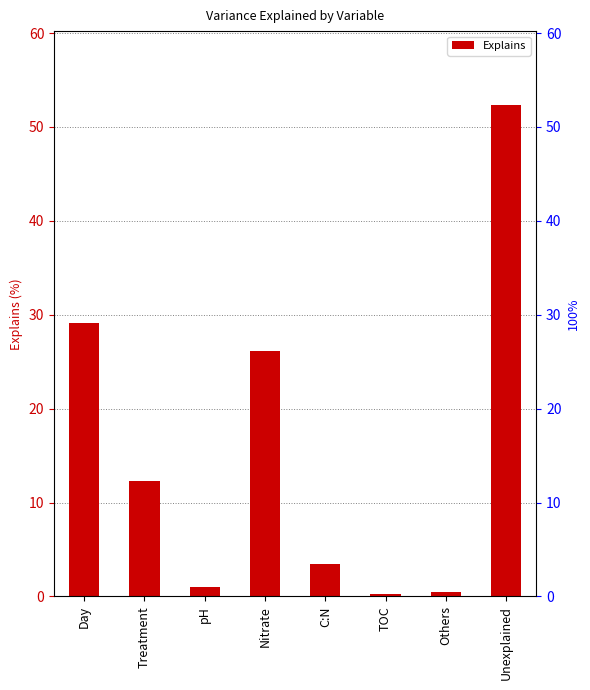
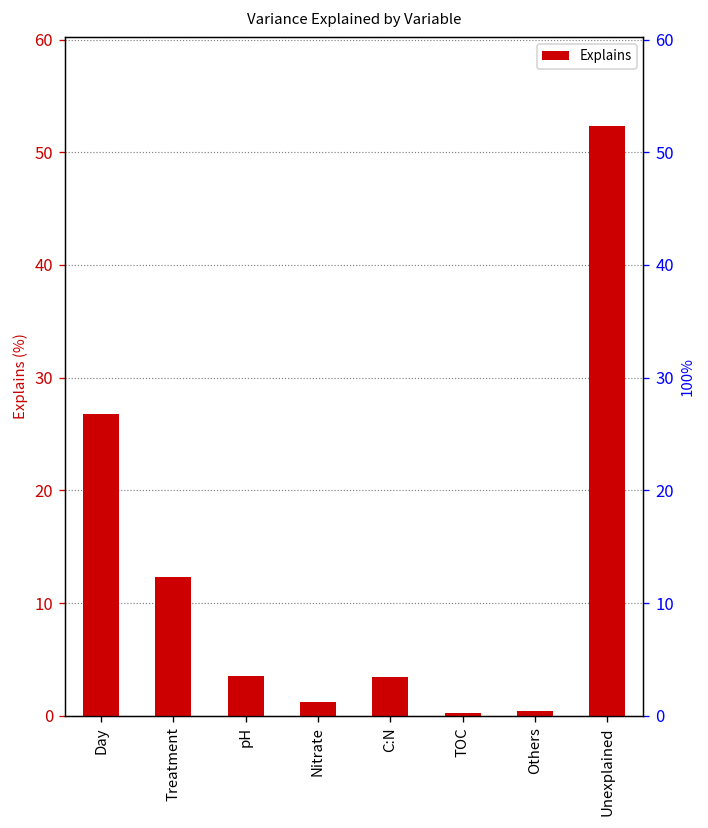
  {
-   "Day": 29,
+   "Day": 27,
    "Treatment": 12,
-   "pH": 1,
-   "Nitrate": 26,
+   "pH": 4,
+   "Nitrate": 1,
    "C:N": 3,
    "TOC": 0,
    "Others": 0,
    "Unexplained": 52
  }
